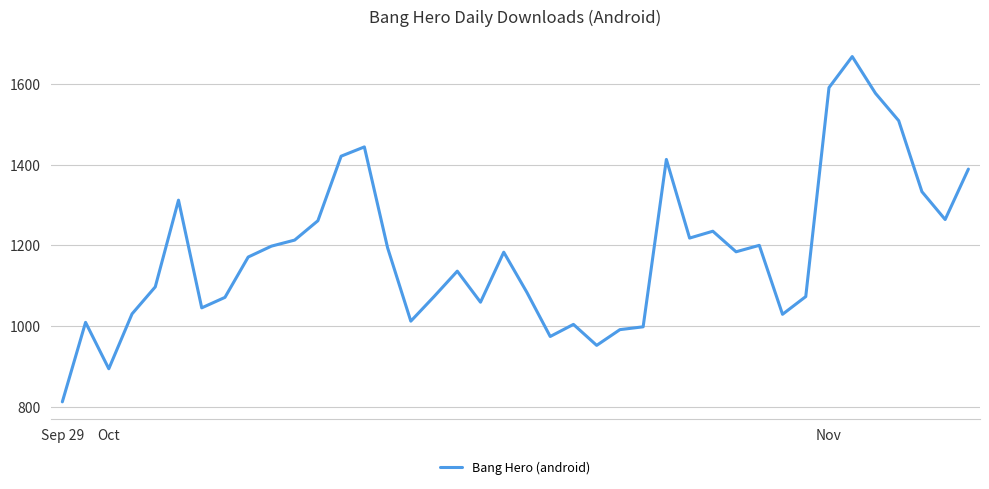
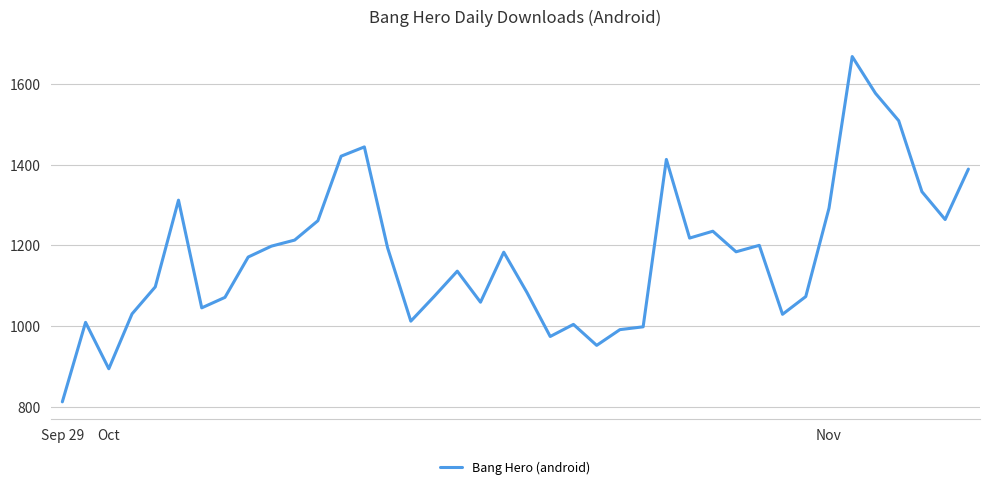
  {
    "Sep 29": 810,
    "Oct": 890,
-   "Nov": 1590
+   "Nov": 1290
  }
